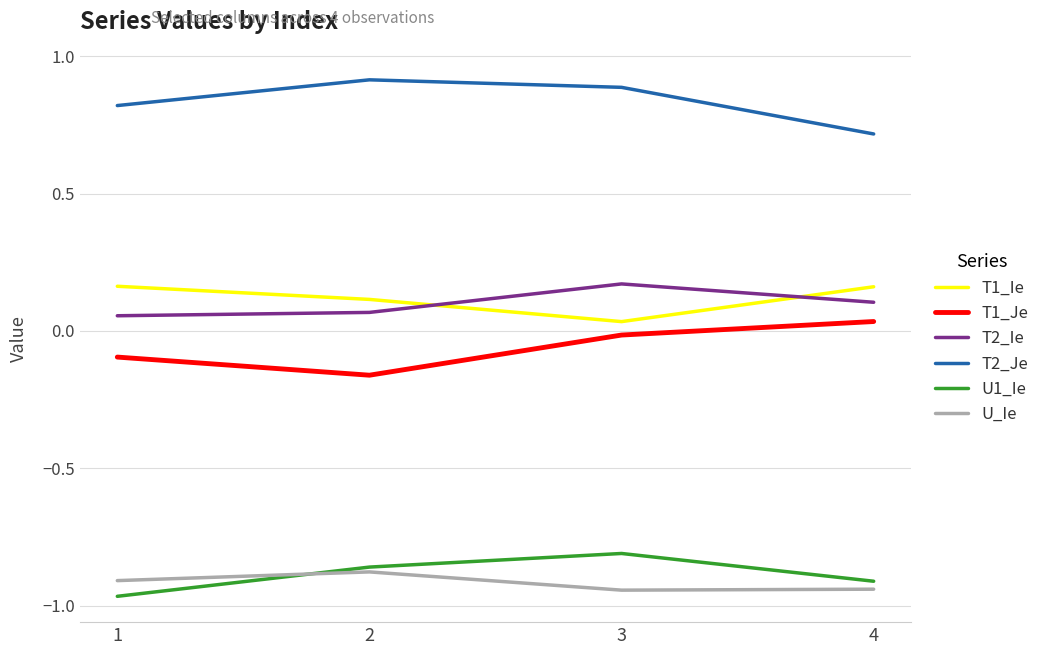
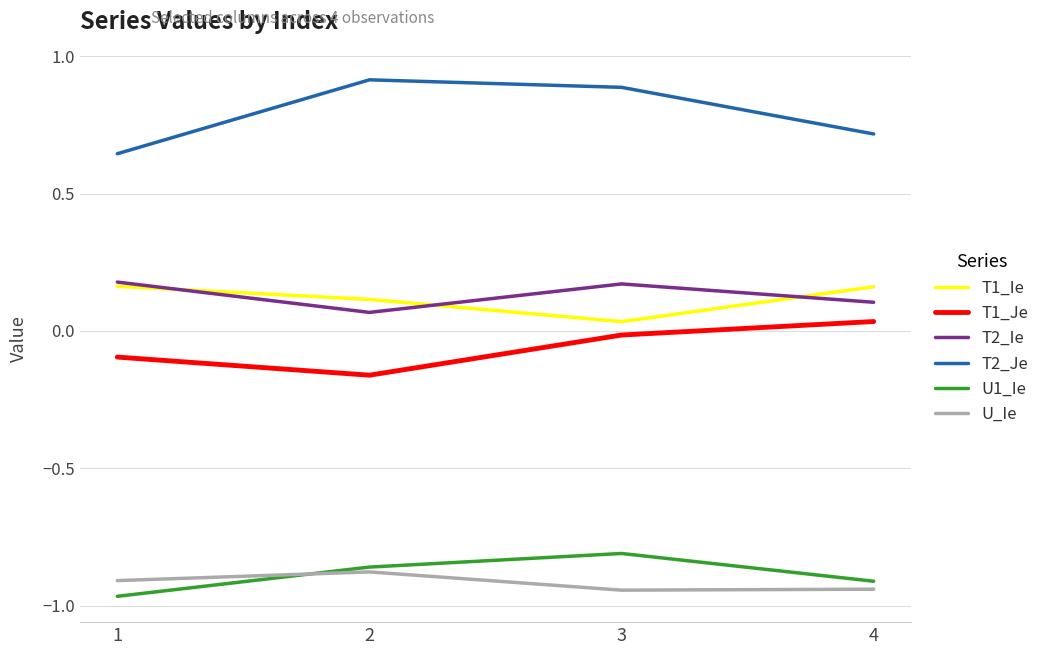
  {
    "T1_Ie": {
      "1": 0.16,
      "2": 0.11,
      "3": 0.03,
      "4": 0.16
    },
    "T1_Je": {
      "1": -0.09,
      "2": -0.16,
      "3": -0.01,
      "4": 0.03
    },
    "T2_Ie": {
-     "1": 0.06,
+     "1": 0.18,
      "2": 0.07,
      "3": 0.17,
      "4": 0.10
    },
    "T2_Je": {
-     "1": 0.82,
+     "1": 0.65,
      "2": 0.91,
      "3": 0.89,
      "4": 0.72
    },
    "U1_Ie": {
      "1": -0.97,
      "2": -0.86,
      "3": -0.81,
      "4": -0.91
    },
    "U_Ie": {
      "1": -0.91,
      "2": -0.88,
      "3": -0.94,
      "4": -0.94
    }
  }
